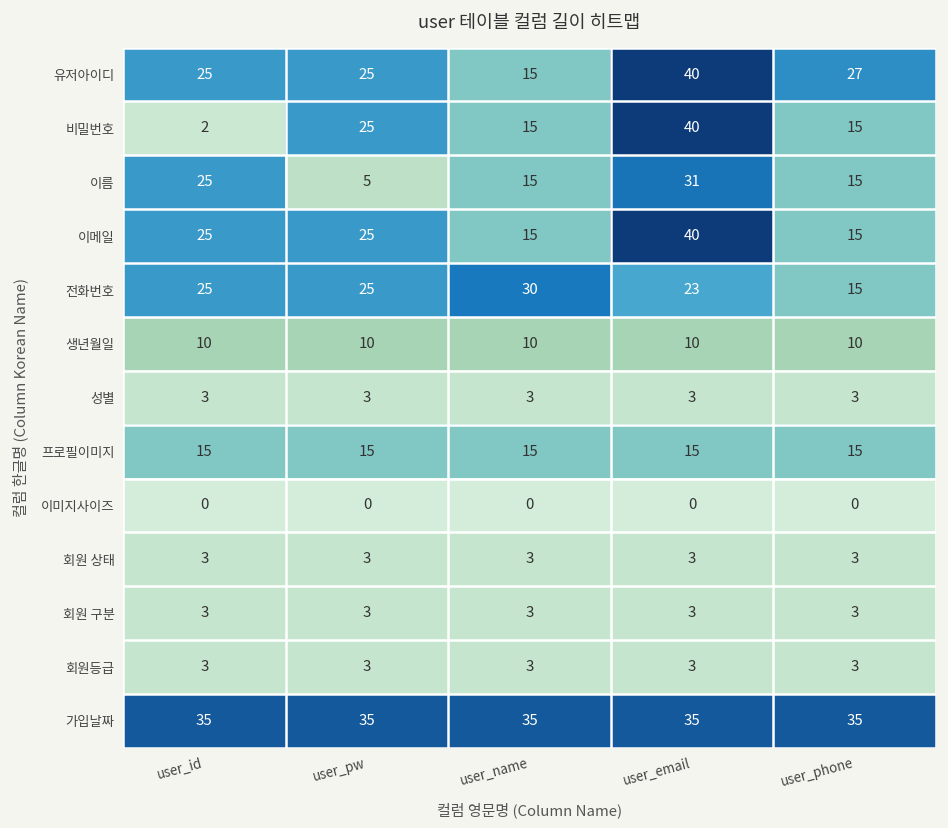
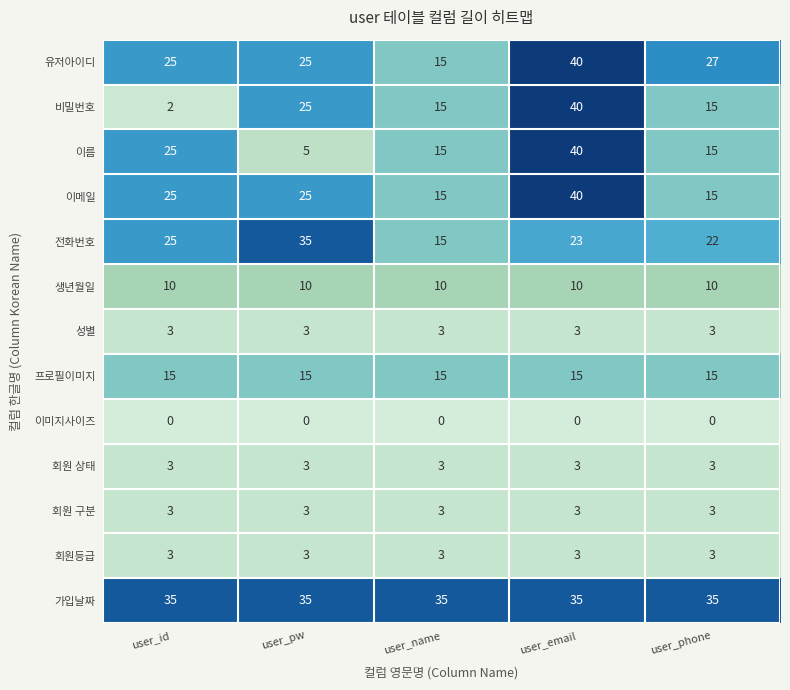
  {
    "유저아이디": {
      "user_id": 25,
      "user_pw": 25,
      "user_name": 15,
      "user_email": 40,
      "user_phone": 27
    },
    "비밀번호": {
      "user_id": 2,
      "user_pw": 25,
      "user_name": 15,
      "user_email": 40,
      "user_phone": 15
    },
    "이름": {
      "user_id": 25,
      "user_pw": 5,
      "user_name": 15,
-     "user_email": 31,
+     "user_email": 40,
      "user_phone": 15
    },
    "이메일": {
      "user_id": 25,
      "user_pw": 25,
      "user_name": 15,
      "user_email": 40,
      "user_phone": 15
    },
    "전화번호": {
      "user_id": 25,
-     "user_pw": 25,
-     "user_name": 30,
+     "user_pw": 35,
+     "user_name": 15,
      "user_email": 23,
-     "user_phone": 15
+     "user_phone": 22
    },
    "생년월일": {
      "user_id": 10,
      "user_pw": 10,
      "user_name": 10,
      "user_email": 10,
      "user_phone": 10
    },
    "성별": {
      "user_id": 3,
      "user_pw": 3,
      "user_name": 3,
      "user_email": 3,
      "user_phone": 3
    },
    "프로필이미지": {
      "user_id": 15,
      "user_pw": 15,
      "user_name": 15,
      "user_email": 15,
      "user_phone": 15
    },
    "이미지사이즈": {
      "user_id": 0,
      "user_pw": 0,
      "user_name": 0,
      "user_email": 0,
      "user_phone": 0
    },
    "회원 상태": {
      "user_id": 3,
      "user_pw": 3,
      "user_name": 3,
      "user_email": 3,
      "user_phone": 3
    },
    "회원 구분": {
      "user_id": 3,
      "user_pw": 3,
      "user_name": 3,
      "user_email": 3,
      "user_phone": 3
    },
    "회원등급": {
      "user_id": 3,
      "user_pw": 3,
      "user_name": 3,
      "user_email": 3,
      "user_phone": 3
    },
    "가입날짜": {
      "user_id": 35,
      "user_pw": 35,
      "user_name": 35,
      "user_email": 35,
      "user_phone": 35
    }
  }
